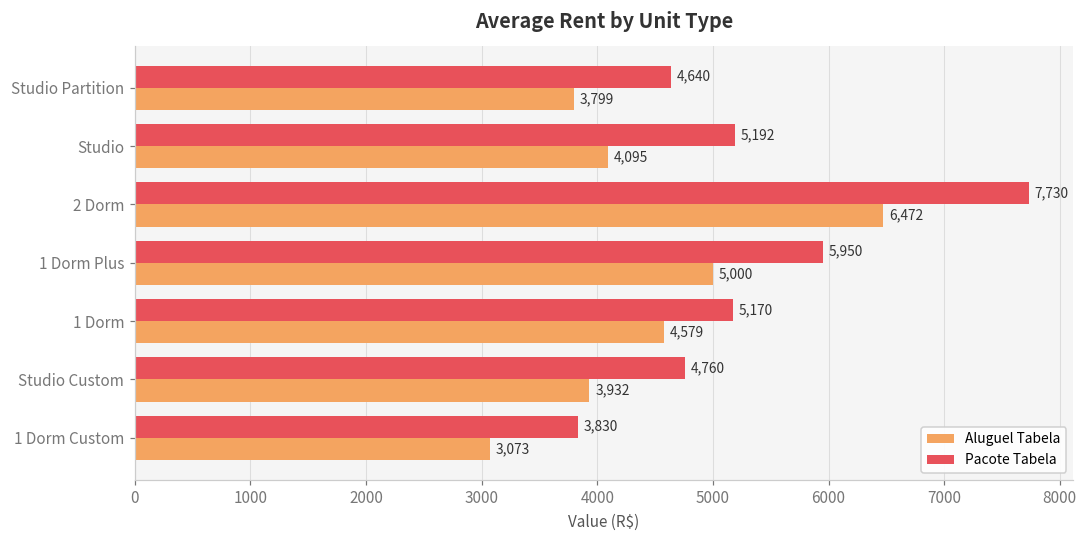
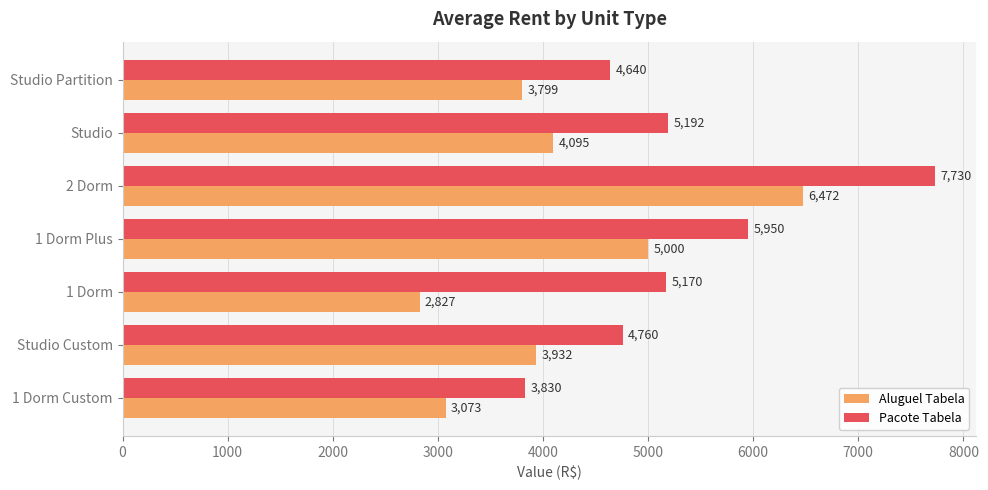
  {
    "Aluguel Tabela": {
      "Studio Partition": "3,799",
      "Studio": "4,095",
      "2 Dorm": "6,472",
      "1 Dorm Plus": "5,000",
-     "1 Dorm": "4,579",
+     "1 Dorm": "2,827",
      "Studio Custom": "3,932",
      "1 Dorm Custom": "3,073"
    },
    "Pacote Tabela": {
      "Studio Partition": "4,640",
      "Studio": "5,192",
      "2 Dorm": "7,730",
      "1 Dorm Plus": "5,950",
      "1 Dorm": "5,170",
      "Studio Custom": "4,760",
      "1 Dorm Custom": "3,830"
    }
  }
